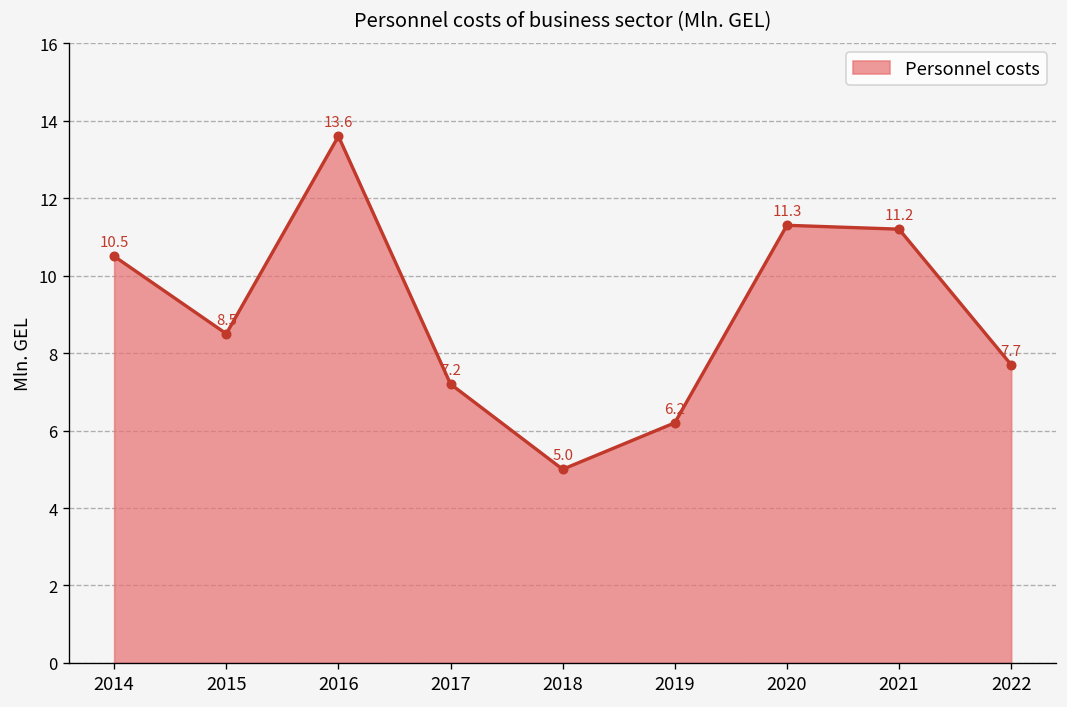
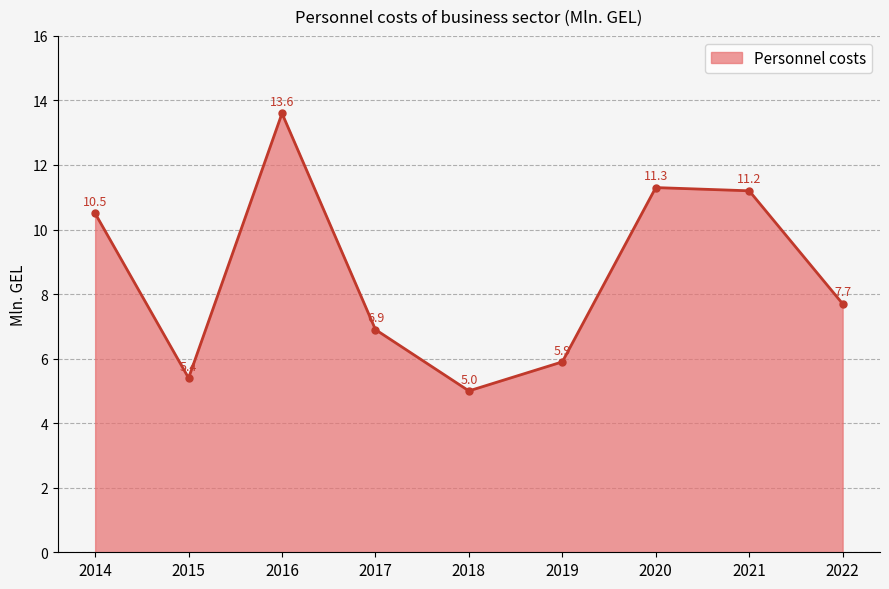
  {
    "2014": 10.5,
-   "2015": 8.5,
+   "2015": 5.4,
    "2016": 13.6,
-   "2017": 7.2,
+   "2017": 6.9,
    "2018": 5.0,
-   "2019": 6.2,
+   "2019": 5.9,
    "2020": 11.3,
    "2021": 11.2,
    "2022": 7.7
  }
